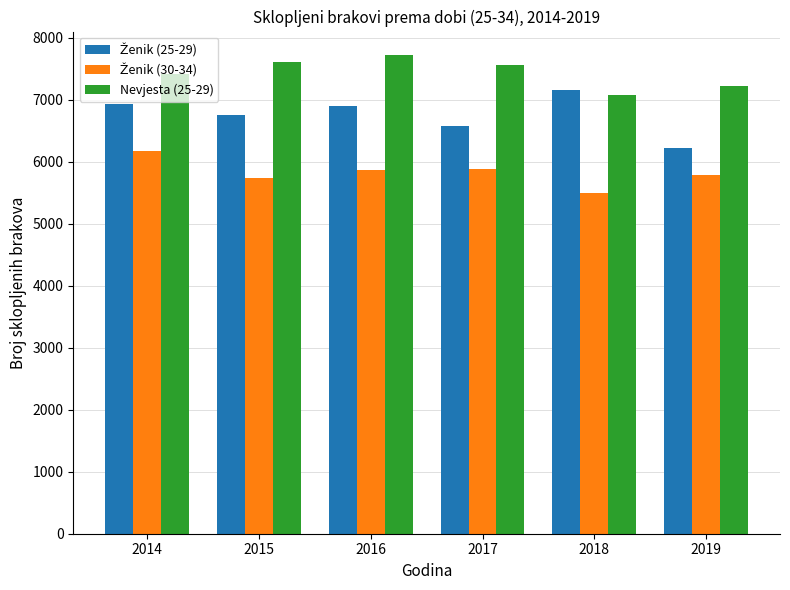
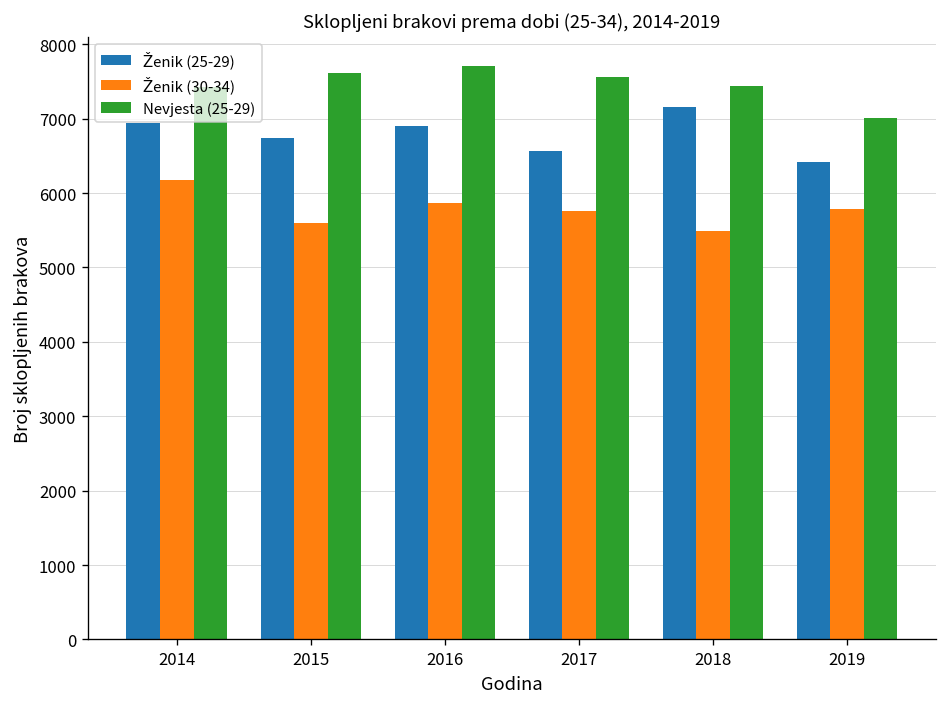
  {
    "Ženik (25-29)": {
      "2014": 6900,
      "2015": 6700,
      "2016": 6900,
      "2017": 6600,
      "2018": 7200,
-     "2019": 6200
+     "2019": 6400
    },
    "Ženik (30-34)": {
      "2014": 6200,
-     "2015": 5700,
+     "2015": 5600,
      "2016": 5900,
-     "2017": 5900,
+     "2017": 5800,
      "2018": 5500,
      "2019": 5800
    },
    "Nevjesta (25-29)": {
      "2015": 7600,
      "2016": 7700,
      "2017": 7600,
-     "2018": 7100,
-     "2019": 7200
+     "2018": 7400,
+     "2019": 7000
    }
  }
